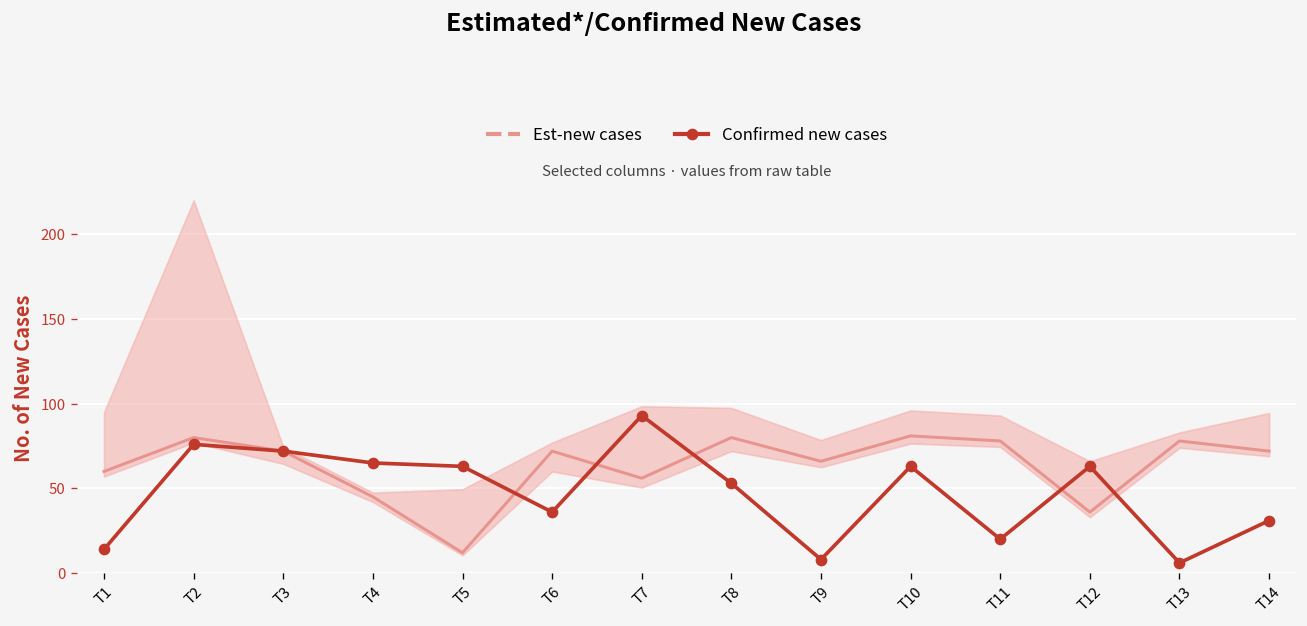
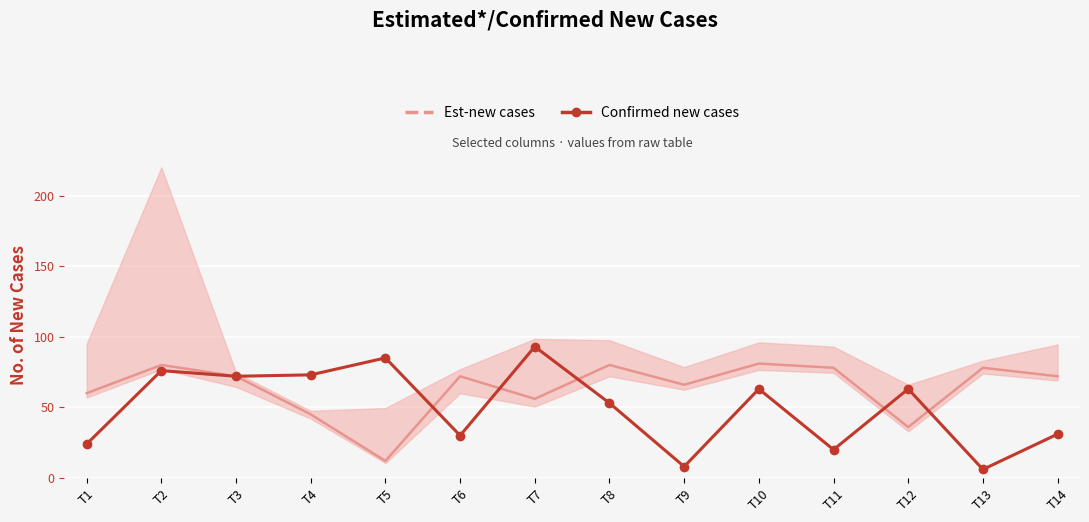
  {
    "Confirmed new cases": {
-     "T1": 14,
+     "T1": 24,
      "T2": 76,
-     "T4": 65,
-     "T5": 63,
-     "T6": 36,
+     "T4": 73,
+     "T5": 85,
+     "T6": 30,
      "T7": 93,
      "T8": 53,
      "T9": 8,
      "T10": 63,
      "T11": 20,
      "T12": 63,
      "T13": 6,
      "T14": 31
    }
  }
